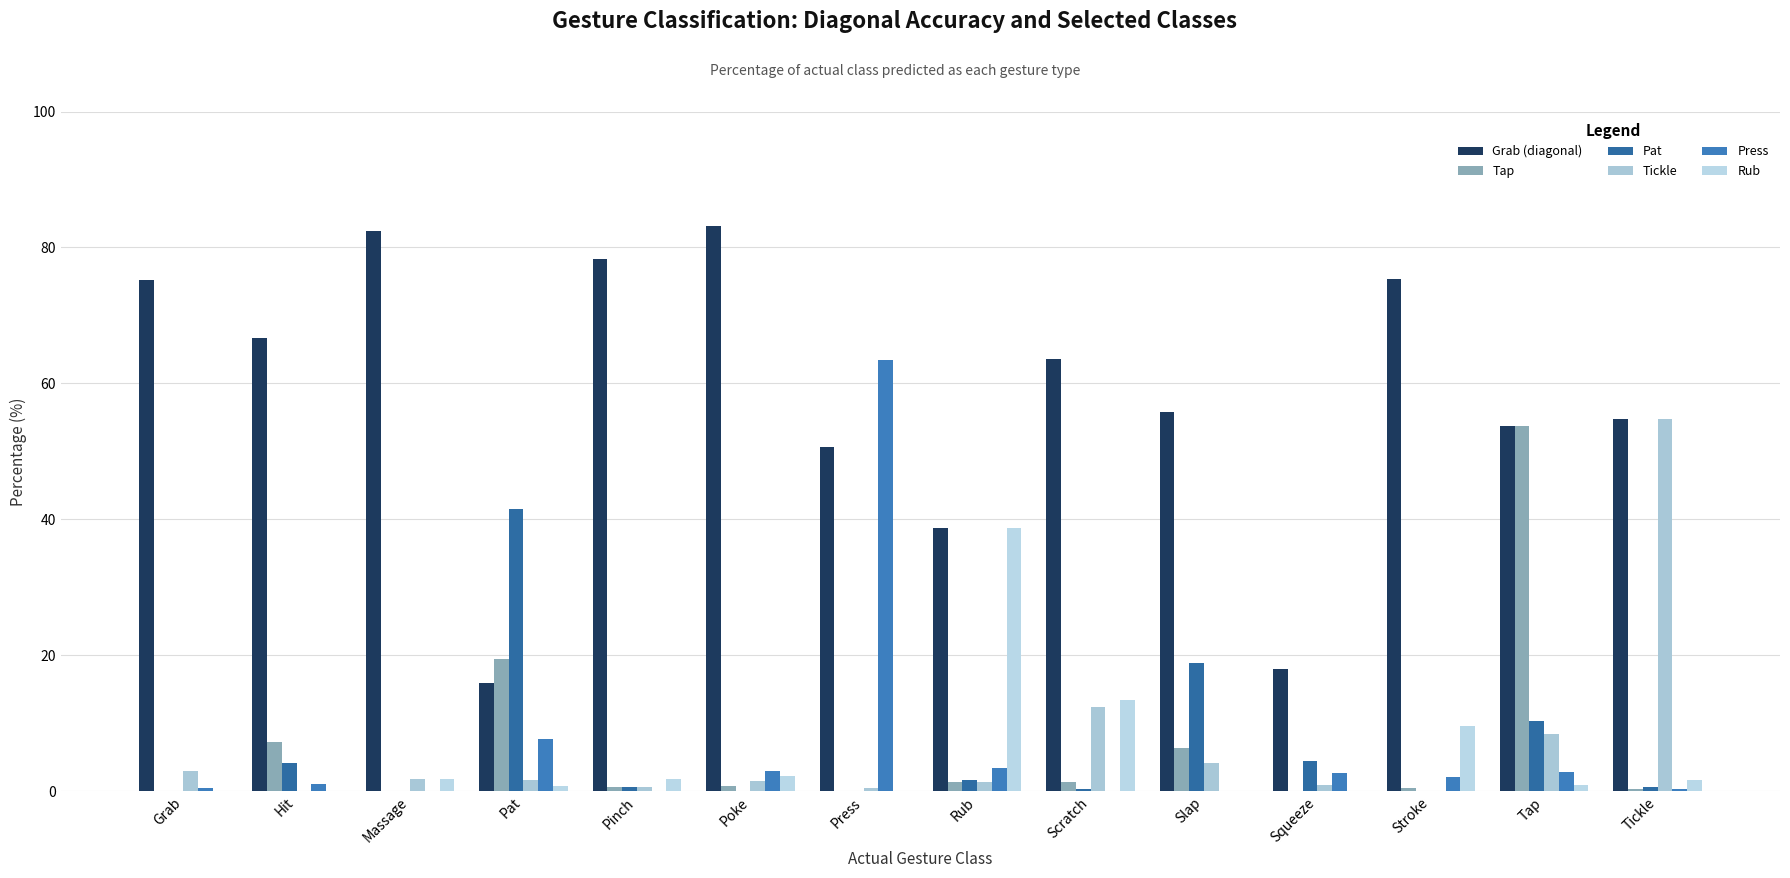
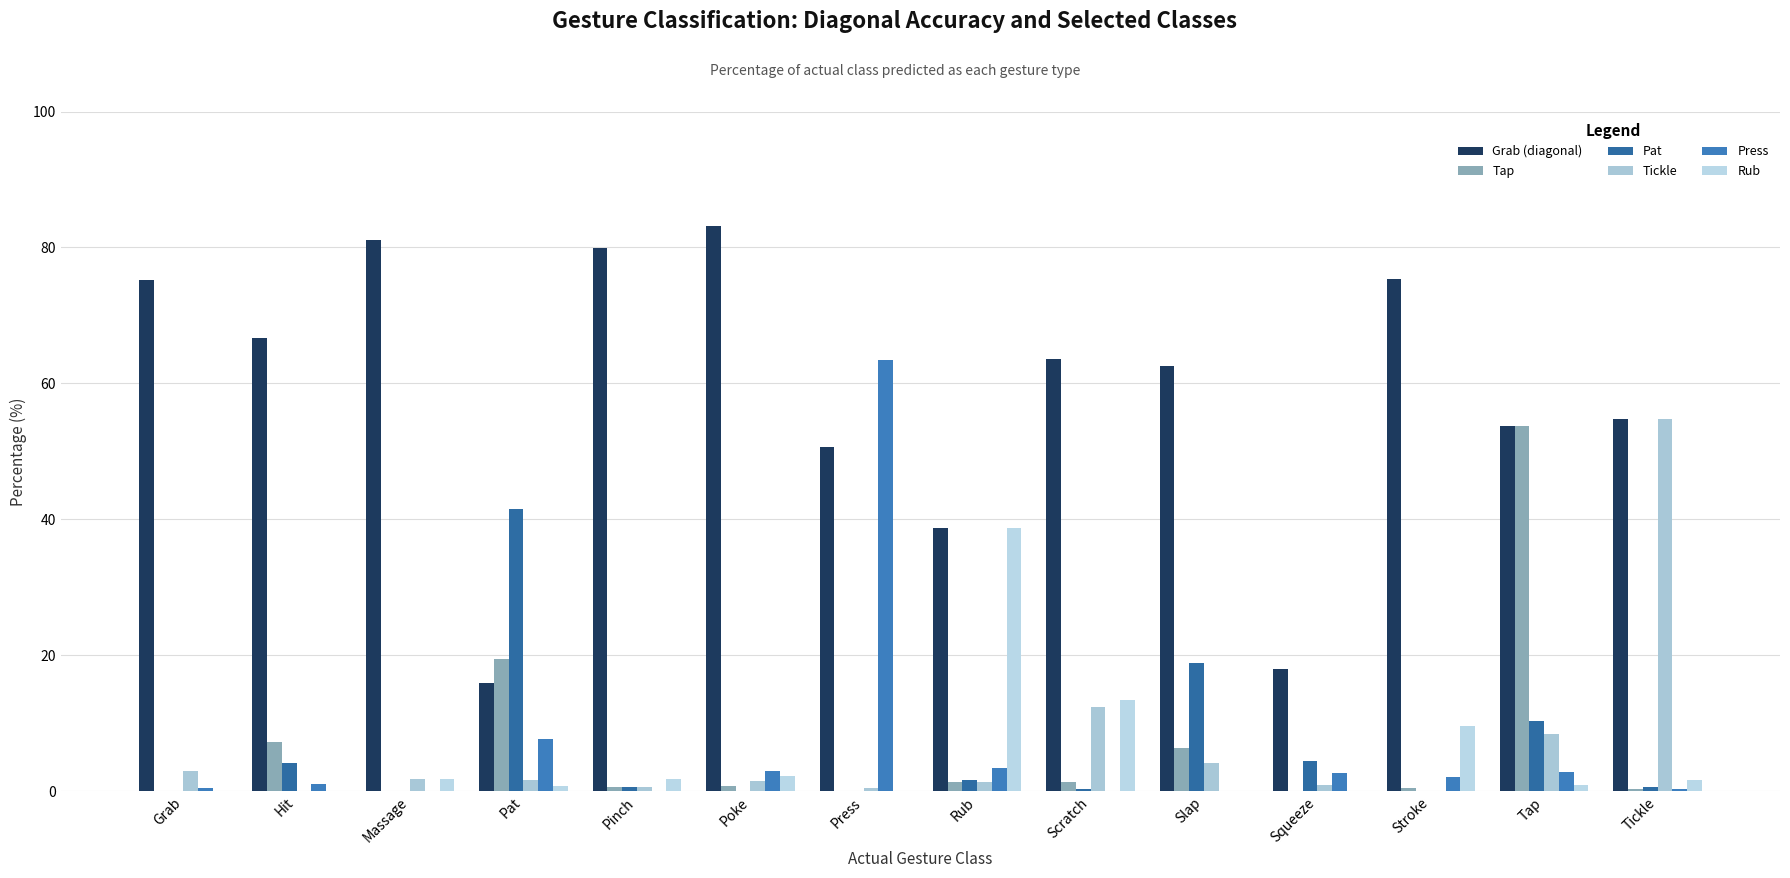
  {
    "Grab (diagonal)": {
      "Grab": 75,
      "Hit": 67,
-     "Massage": 82,
+     "Massage": 81,
      "Pat": 16,
-     "Pinch": 78,
+     "Pinch": 80,
      "Poke": 83,
      "Press": 51,
      "Rub": 39,
      "Scratch": 64,
-     "Slap": 56,
+     "Slap": 63,
      "Squeeze": 18,
      "Stroke": 75,
      "Tap": 54,
      "Tickle": 55
    }
  }
